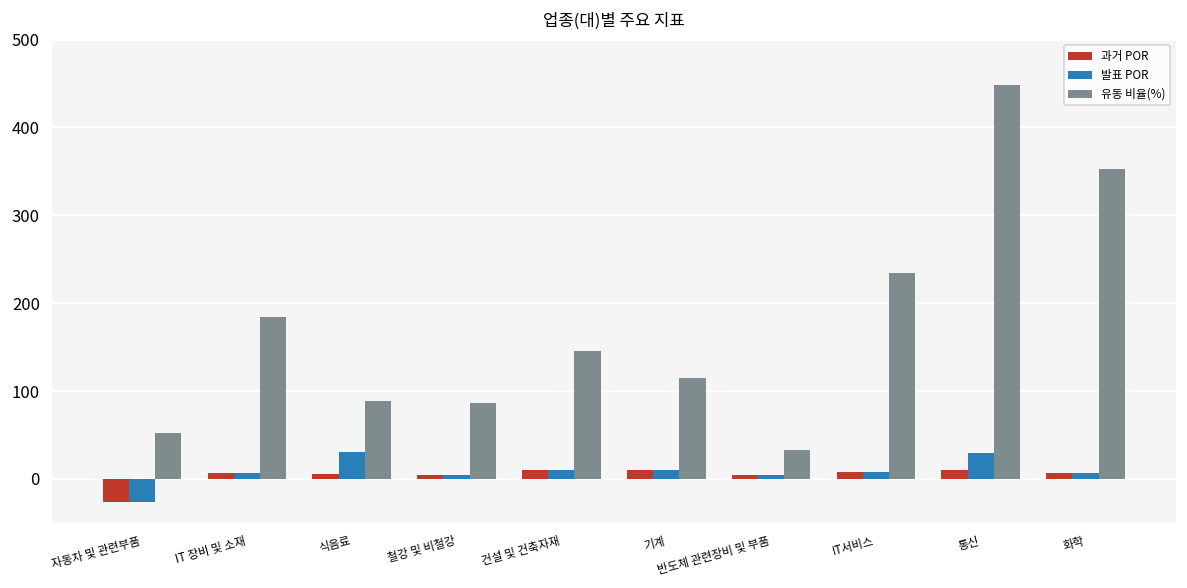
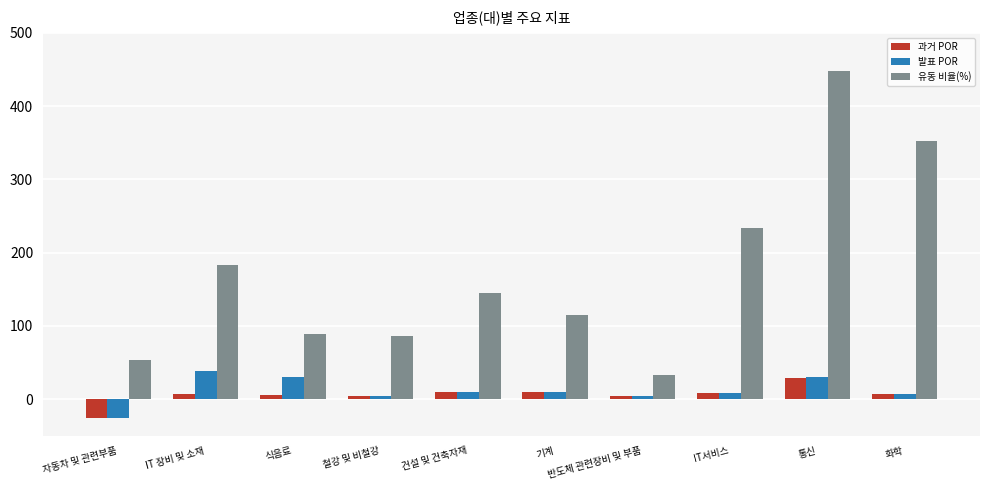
  {
    "과거 POR": {
      "자동차 및 관련부품": -30,
      "IT 장비 및 소재": 10,
      "식음료": 10,
      "철강 및 비철강": 0,
      "건설 및 건축자재": 10,
      "기계": 10,
      "반도체 관련장비 및 부품": 0,
      "IT서비스": 10,
-     "통신": 10,
+     "통신": 30,
      "화학": 10
    },
    "발표 POR": {
      "자동차 및 관련부품": -30,
-     "IT 장비 및 소재": 10,
+     "IT 장비 및 소재": 40,
      "식음료": 30,
      "철강 및 비철강": 0,
      "건설 및 건축자재": 10,
      "기계": 10,
      "반도체 관련장비 및 부품": 0,
      "IT서비스": 10,
      "통신": 30,
      "화학": 10
    },
    "유동 비율(%)": {
      "자동차 및 관련부품": 50,
      "IT 장비 및 소재": 180,
      "식음료": 90,
      "철강 및 비철강": 90,
      "건설 및 건축자재": 150,
      "기계": 110,
      "반도체 관련장비 및 부품": 30,
      "IT서비스": 230,
      "통신": 450,
      "화학": 350
    }
  }
